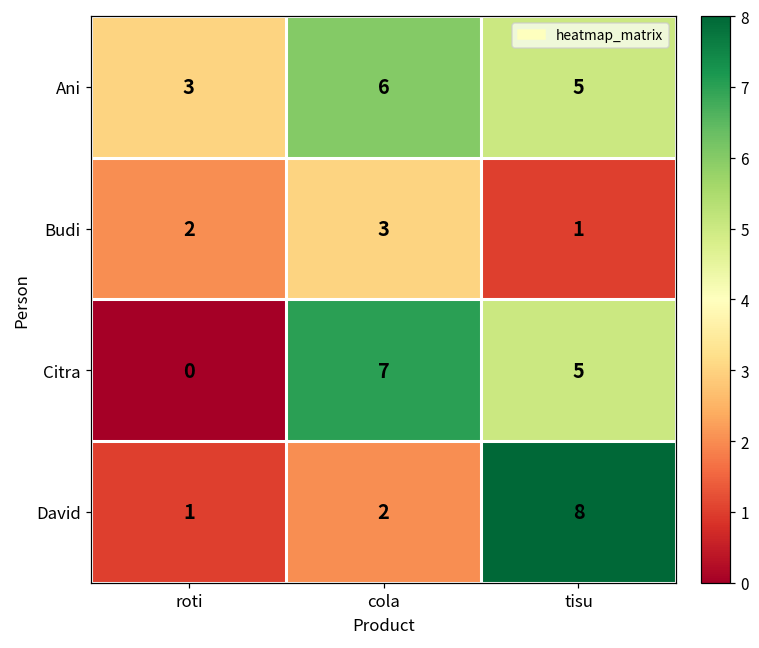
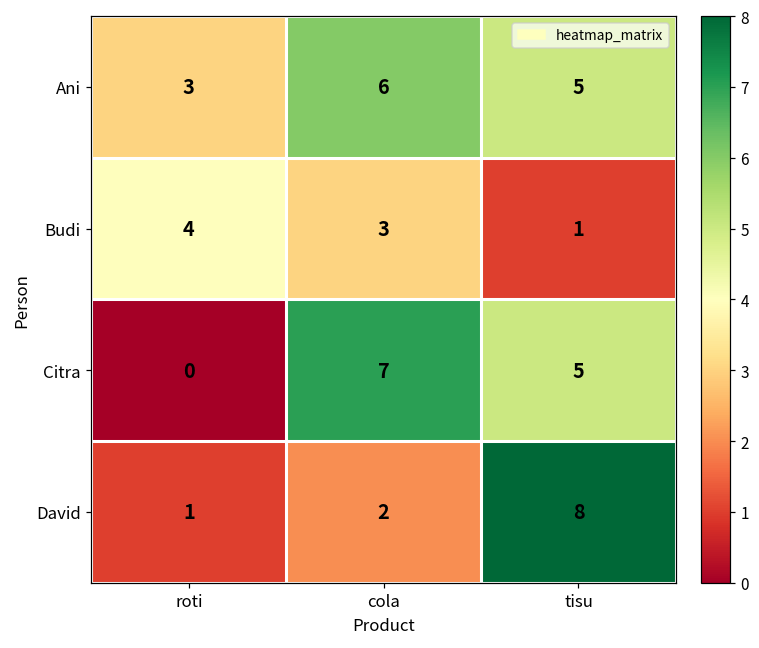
  {
    "Ani": {
      "roti": 3,
      "cola": 6,
      "tisu": 5
    },
    "Budi": {
-     "roti": 2,
+     "roti": 4,
      "cola": 3,
      "tisu": 1
    },
    "Citra": {
      "roti": 0,
      "cola": 7,
      "tisu": 5
    },
    "David": {
      "roti": 1,
      "cola": 2,
      "tisu": 8
    }
  }
